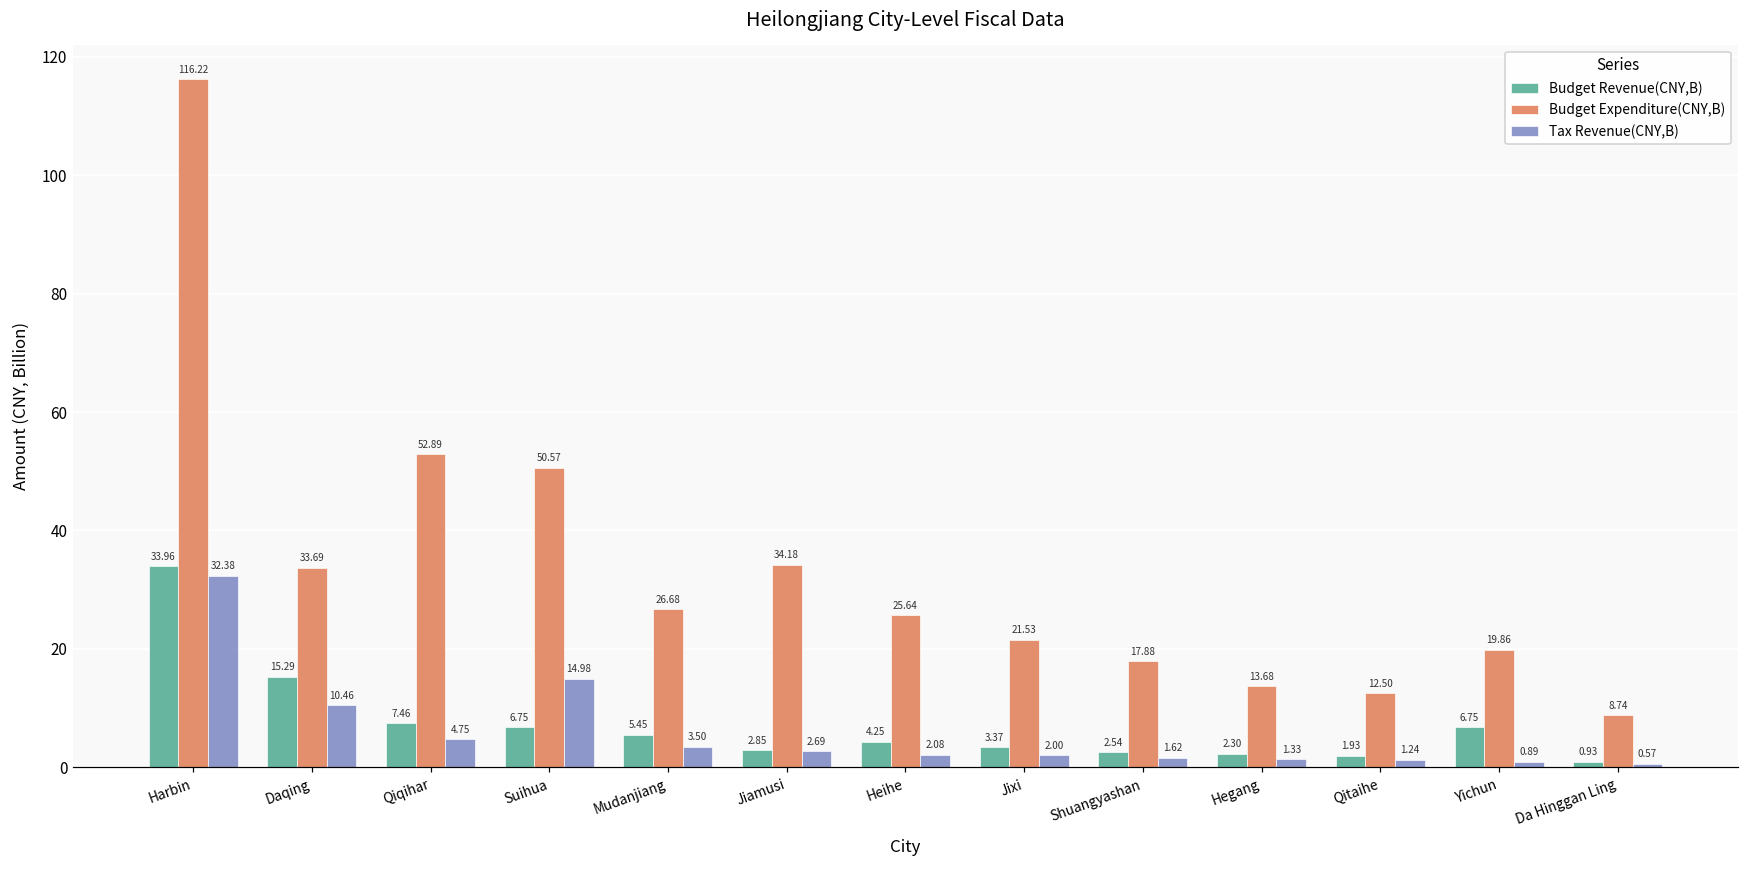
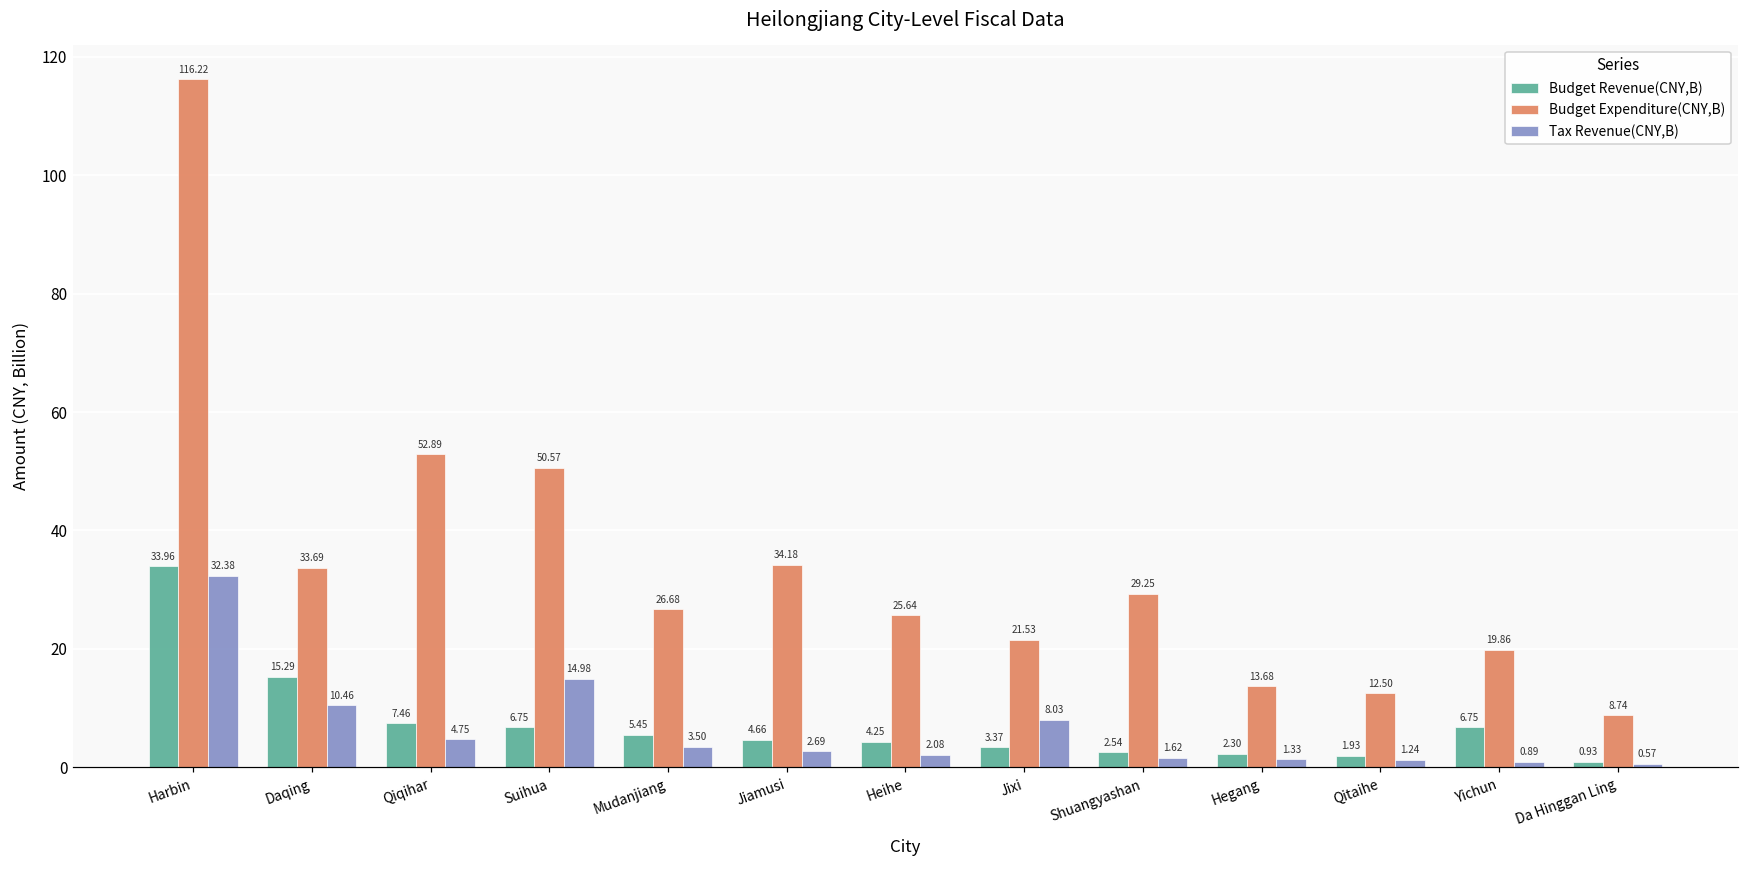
  {
    "Budget Revenue(CNY,B)": {
      "Harbin": 33.96,
      "Daqing": 15.29,
      "Qiqihar": 7.46,
      "Suihua": 6.75,
      "Mudanjiang": 5.45,
-     "Jiamusi": 2.85,
+     "Jiamusi": 4.66,
      "Heihe": 4.25,
      "Jixi": 3.37,
      "Shuangyashan": 2.54,
      "Hegang": 2.30,
      "Qitaihe": 1.93,
      "Yichun": 6.75,
      "Da Hinggan Ling": 0.93
    },
    "Budget Expenditure(CNY,B)": {
      "Harbin": 116.22,
      "Daqing": 33.69,
      "Qiqihar": 52.89,
      "Suihua": 50.57,
      "Mudanjiang": 26.68,
      "Jiamusi": 34.18,
      "Heihe": 25.64,
      "Jixi": 21.53,
-     "Shuangyashan": 17.88,
+     "Shuangyashan": 29.25,
      "Hegang": 13.68,
      "Qitaihe": 12.50,
      "Yichun": 19.86,
      "Da Hinggan Ling": 8.74
    },
    "Tax Revenue(CNY,B)": {
      "Harbin": 32.38,
      "Daqing": 10.46,
      "Qiqihar": 4.75,
      "Suihua": 14.98,
      "Mudanjiang": 3.50,
      "Jiamusi": 2.69,
      "Heihe": 2.08,
-     "Jixi": 2.00,
+     "Jixi": 8.03,
      "Shuangyashan": 1.62,
      "Hegang": 1.33,
      "Qitaihe": 1.24,
      "Yichun": 0.89,
      "Da Hinggan Ling": 0.57
    }
  }
